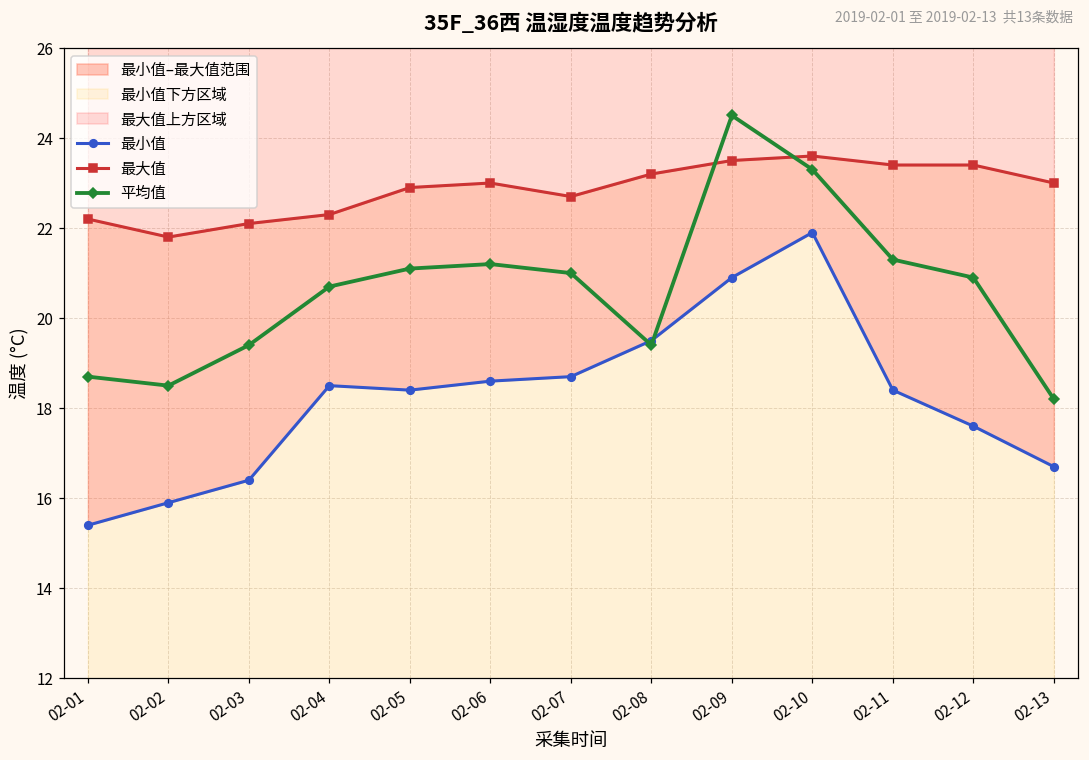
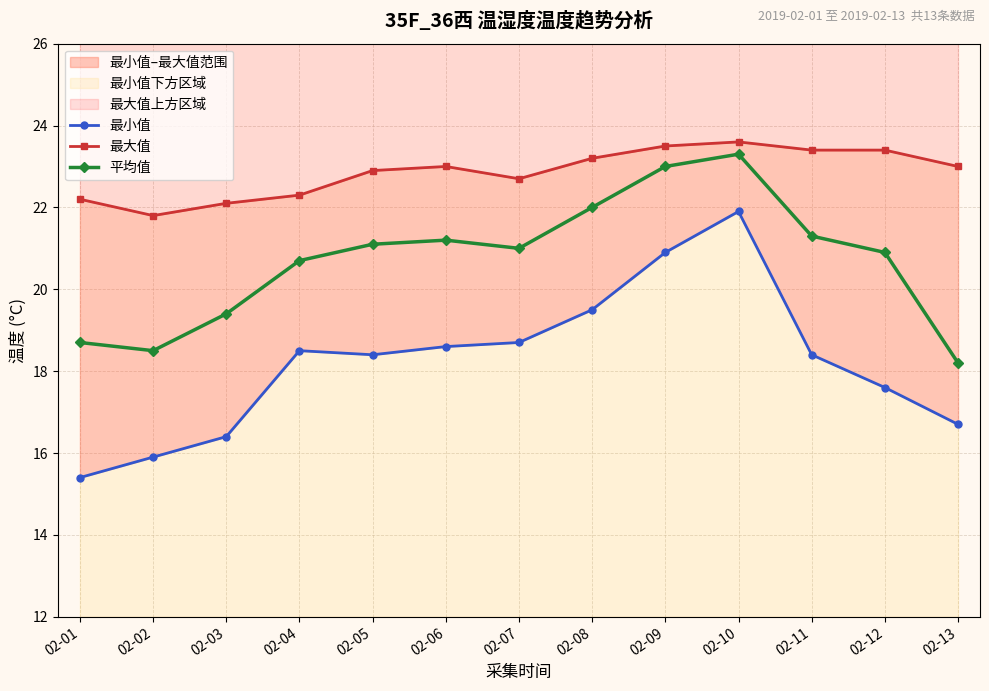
  {
    "平均值": {
      "02-01": 18.7,
      "02-02": 18.5,
      "02-03": 19.4,
      "02-04": 20.7,
      "02-05": 21.1,
      "02-06": 21.2,
      "02-07": 21.0,
-     "02-08": 19.4,
-     "02-09": 24.5,
+     "02-08": 22.0,
+     "02-09": 23.0,
      "02-10": 23.3,
      "02-11": 21.3,
      "02-12": 20.9,
      "02-13": 18.2
    }
  }
